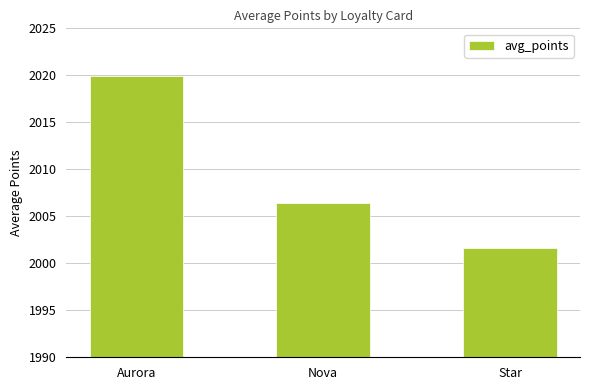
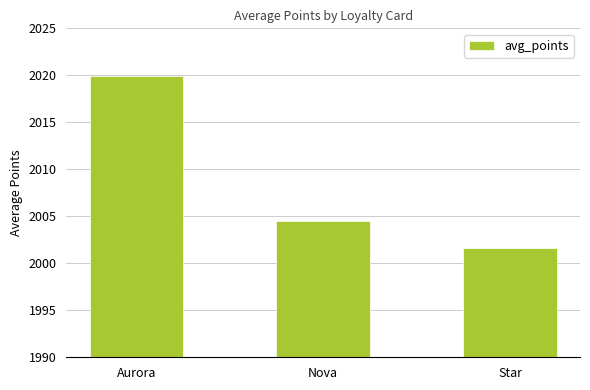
  {
    "Aurora": 2020,
-   "Nova": 2006,
+   "Nova": 2004,
    "Star": 2002
  }
